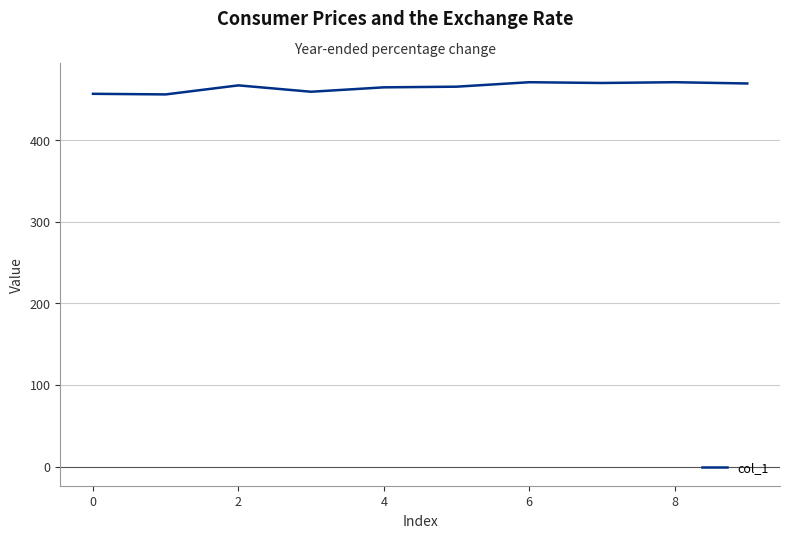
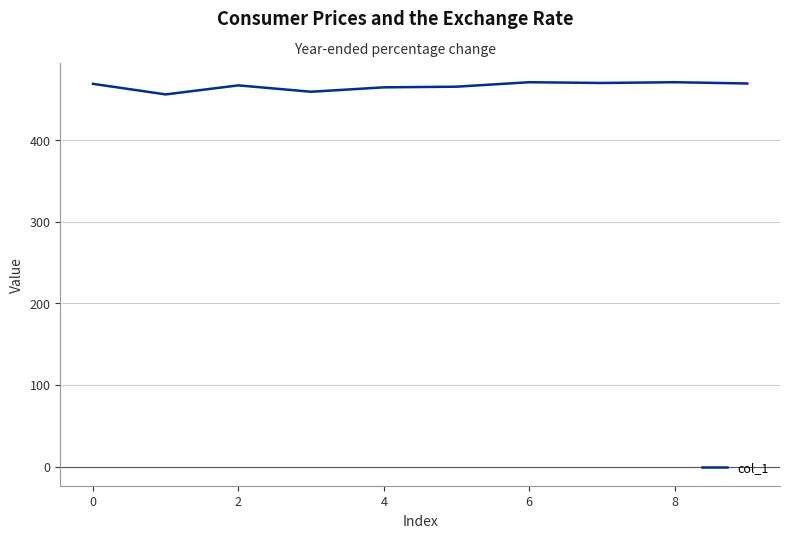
  {
-   "0": 460,
+   "0": 470,
    "2": 470,
    "4": 460,
    "6": 470,
    "8": 470
  }
